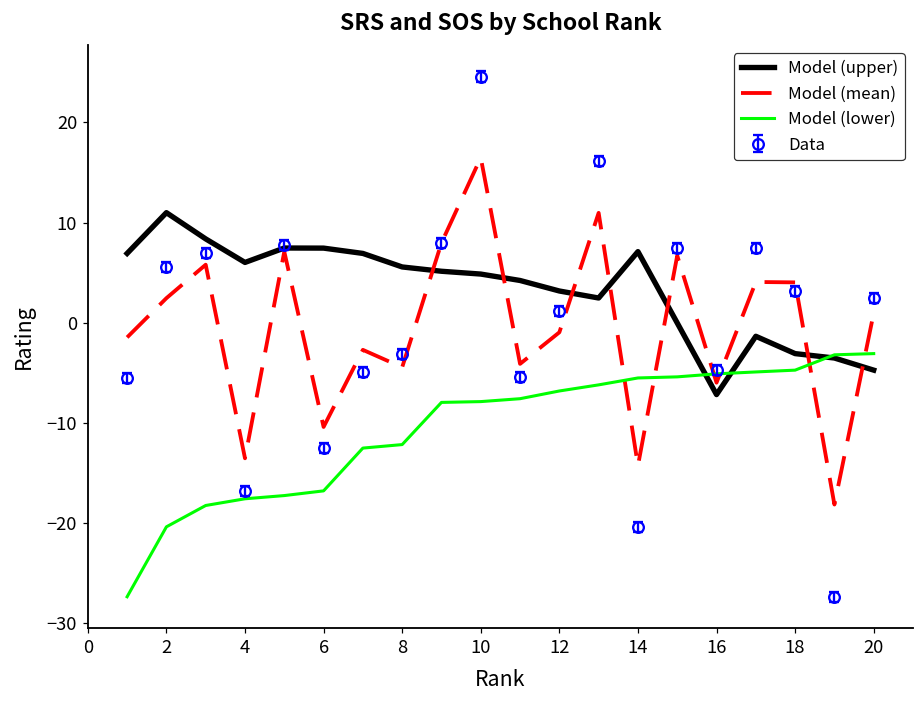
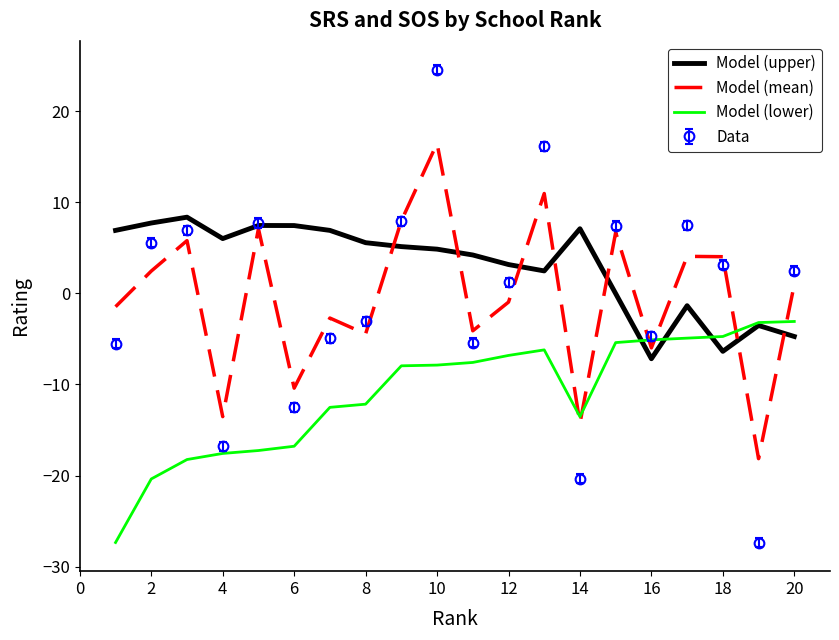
  {
    "Model (upper)": {
-     "2": 11,
+     "2": 8,
      "4": 6,
      "6": 7,
      "8": 6,
      "10": 5,
      "12": 3,
      "14": 7,
      "16": -7,
-     "18": -3,
+     "18": -6,
      "20": -5
    },
    "Model (mean)": {
      "2": 2,
      "4": -14,
      "6": -10,
      "8": -4,
      "10": 16,
      "12": -1,
      "14": -14,
      "16": -6,
      "18": 4,
      "20": 1
    },
    "Model (lower)": {
      "2": -20,
      "4": -18,
      "6": -17,
      "8": -12,
      "10": -8,
      "12": -7,
-     "14": -6,
+     "14": -14,
      "18": -5,
      "20": -3
    }
  }
